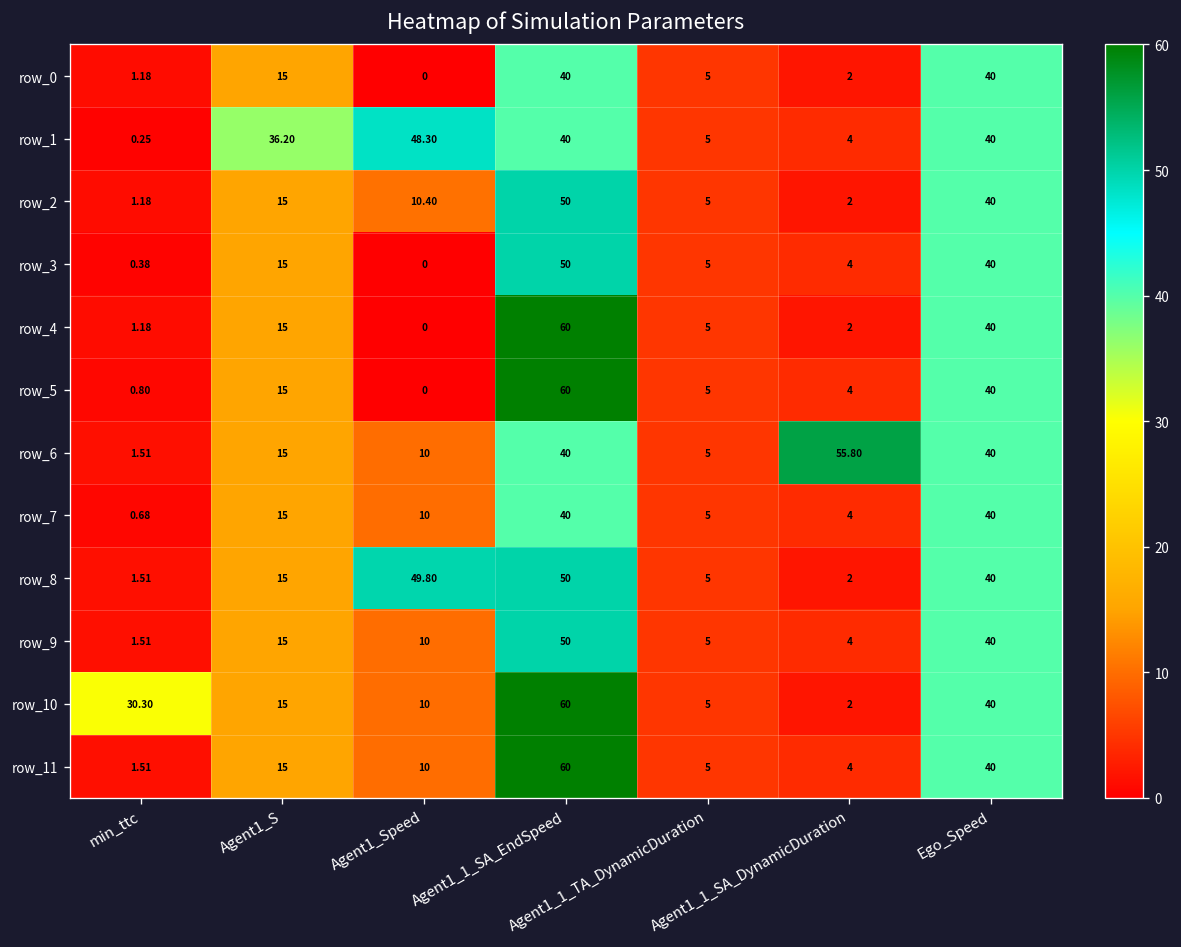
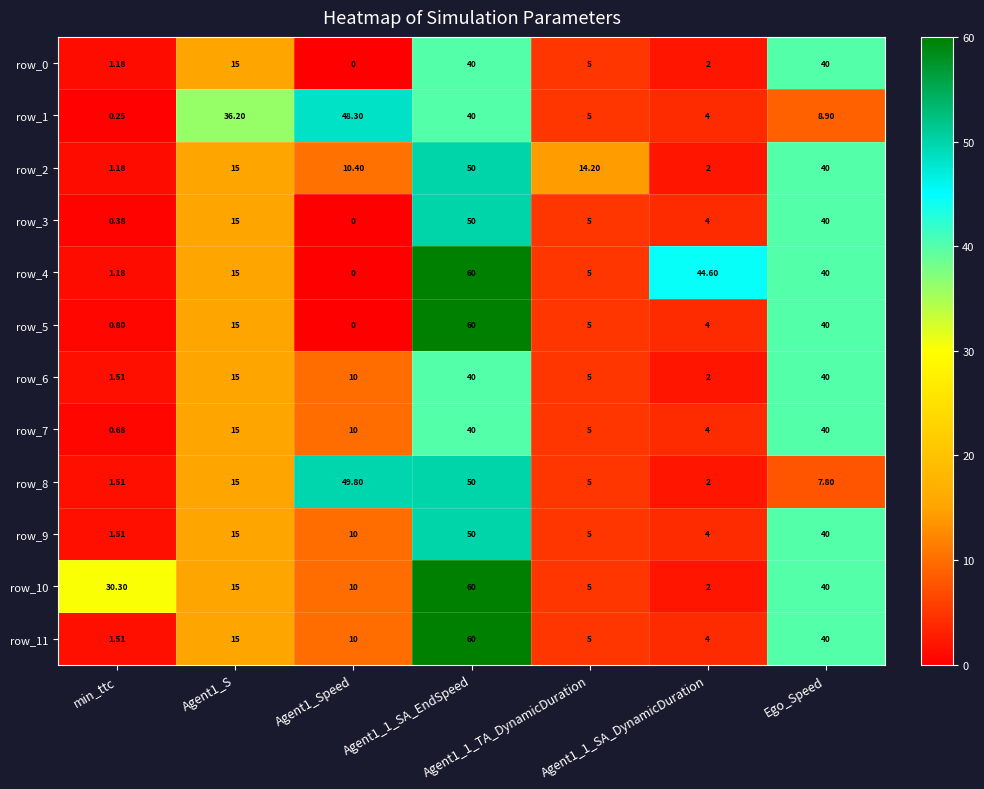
  {
    "row_0": {
      "min_ttc": 1.18,
      "Agent1_S": 15,
      "Agent1_Speed": 0,
      "Agent1_1_SA_EndSpeed": 40,
      "Agent1_1_TA_DynamicDuration": 5,
      "Agent1_1_SA_DynamicDuration": 2,
      "Ego_Speed": 40
    },
    "row_1": {
      "min_ttc": 0.25,
      "Agent1_S": 36.20,
      "Agent1_Speed": 48.30,
      "Agent1_1_SA_EndSpeed": 40,
      "Agent1_1_TA_DynamicDuration": 5,
      "Agent1_1_SA_DynamicDuration": 4,
-     "Ego_Speed": 40
+     "Ego_Speed": 8.90
    },
    "row_2": {
      "min_ttc": 1.18,
      "Agent1_S": 15,
      "Agent1_Speed": 10.40,
      "Agent1_1_SA_EndSpeed": 50,
-     "Agent1_1_TA_DynamicDuration": 5,
+     "Agent1_1_TA_DynamicDuration": 14.20,
      "Agent1_1_SA_DynamicDuration": 2,
      "Ego_Speed": 40
    },
    "row_3": {
      "min_ttc": 0.38,
      "Agent1_S": 15,
      "Agent1_Speed": 0,
      "Agent1_1_SA_EndSpeed": 50,
      "Agent1_1_TA_DynamicDuration": 5,
      "Agent1_1_SA_DynamicDuration": 4,
      "Ego_Speed": 40
    },
    "row_4": {
      "min_ttc": 1.18,
      "Agent1_S": 15,
      "Agent1_Speed": 0,
      "Agent1_1_SA_EndSpeed": 60,
      "Agent1_1_TA_DynamicDuration": 5,
-     "Agent1_1_SA_DynamicDuration": 2,
+     "Agent1_1_SA_DynamicDuration": 44.60,
      "Ego_Speed": 40
    },
    "row_5": {
      "min_ttc": 0.80,
      "Agent1_S": 15,
      "Agent1_Speed": 0,
      "Agent1_1_SA_EndSpeed": 60,
      "Agent1_1_TA_DynamicDuration": 5,
      "Agent1_1_SA_DynamicDuration": 4,
      "Ego_Speed": 40
    },
    "row_6": {
      "min_ttc": 1.51,
      "Agent1_S": 15,
      "Agent1_Speed": 10,
      "Agent1_1_SA_EndSpeed": 40,
      "Agent1_1_TA_DynamicDuration": 5,
-     "Agent1_1_SA_DynamicDuration": 55.80,
+     "Agent1_1_SA_DynamicDuration": 2,
      "Ego_Speed": 40
    },
    "row_7": {
      "min_ttc": 0.68,
      "Agent1_S": 15,
      "Agent1_Speed": 10,
      "Agent1_1_SA_EndSpeed": 40,
      "Agent1_1_TA_DynamicDuration": 5,
      "Agent1_1_SA_DynamicDuration": 4,
      "Ego_Speed": 40
    },
    "row_8": {
      "min_ttc": 1.51,
      "Agent1_S": 15,
      "Agent1_Speed": 49.80,
      "Agent1_1_SA_EndSpeed": 50,
      "Agent1_1_TA_DynamicDuration": 5,
      "Agent1_1_SA_DynamicDuration": 2,
-     "Ego_Speed": 40
+     "Ego_Speed": 7.80
    },
    "row_9": {
      "min_ttc": 1.51,
      "Agent1_S": 15,
      "Agent1_Speed": 10,
      "Agent1_1_SA_EndSpeed": 50,
      "Agent1_1_TA_DynamicDuration": 5,
      "Agent1_1_SA_DynamicDuration": 4,
      "Ego_Speed": 40
    },
    "row_10": {
      "min_ttc": 30.30,
      "Agent1_S": 15,
      "Agent1_Speed": 10,
      "Agent1_1_SA_EndSpeed": 60,
      "Agent1_1_TA_DynamicDuration": 5,
      "Agent1_1_SA_DynamicDuration": 2,
      "Ego_Speed": 40
    },
    "row_11": {
      "min_ttc": 1.51,
      "Agent1_S": 15,
      "Agent1_Speed": 10,
      "Agent1_1_SA_EndSpeed": 60,
      "Agent1_1_TA_DynamicDuration": 5,
      "Agent1_1_SA_DynamicDuration": 4,
      "Ego_Speed": 40
    }
  }
